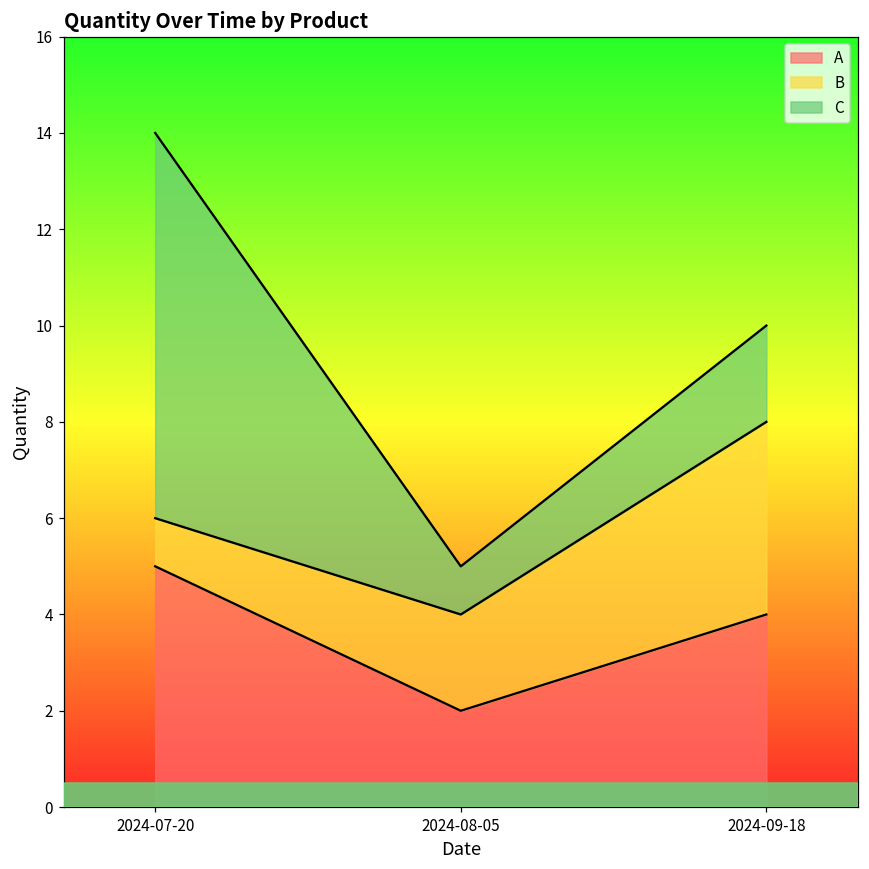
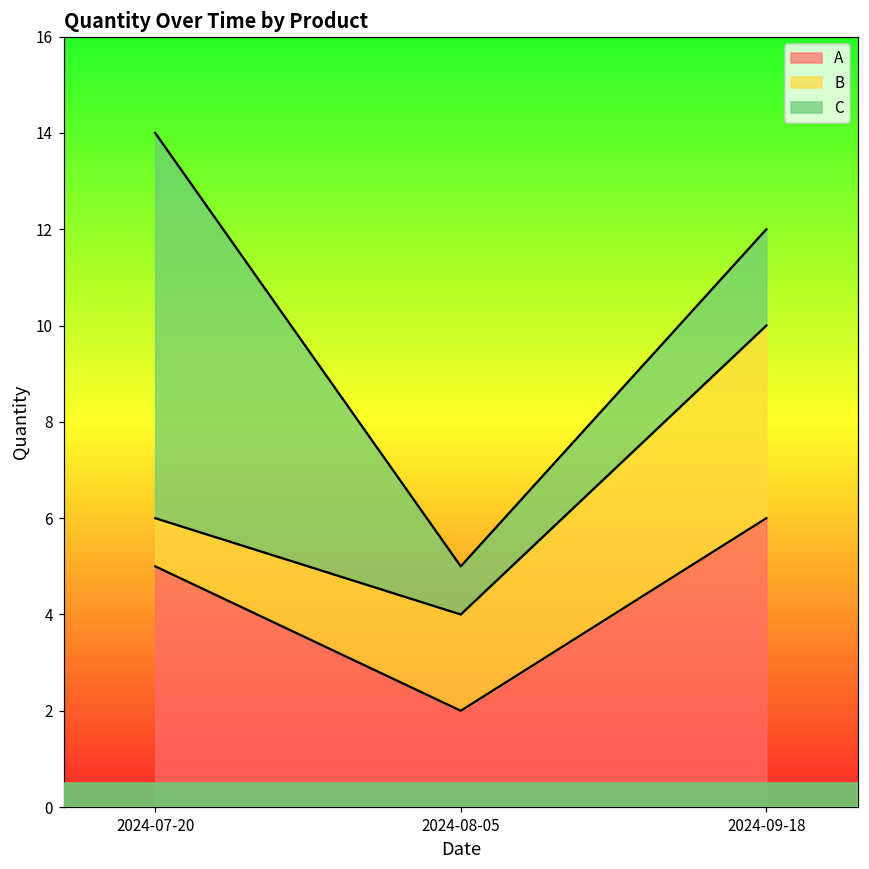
  {
    "A": {
      "2024-07-20": 5,
      "2024-08-05": 2,
-     "2024-09-18": 4
+     "2024-09-18": 6
    },
    "B": {
      "2024-07-20": 1,
      "2024-08-05": 2,
      "2024-09-18": 4
    },
    "C": {
      "2024-07-20": 8,
      "2024-08-05": 1,
      "2024-09-18": 2
    }
  }
